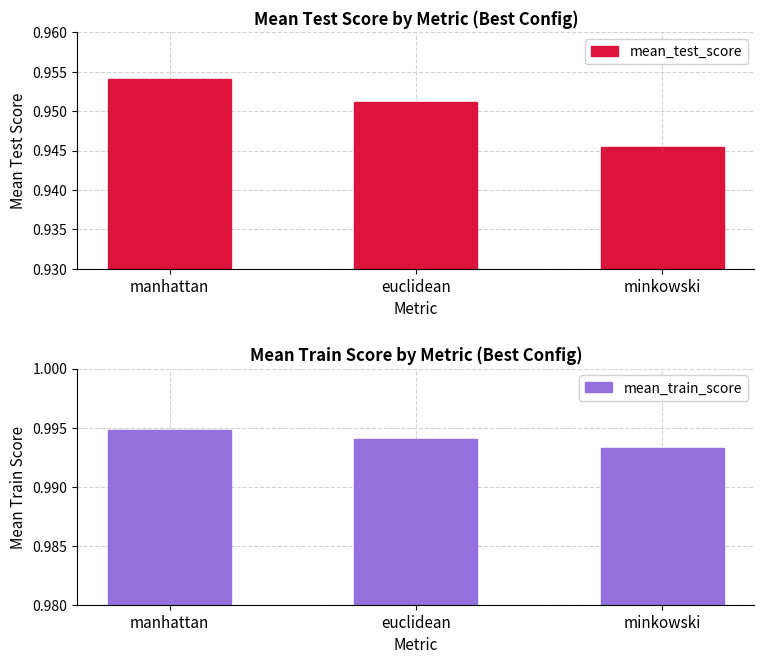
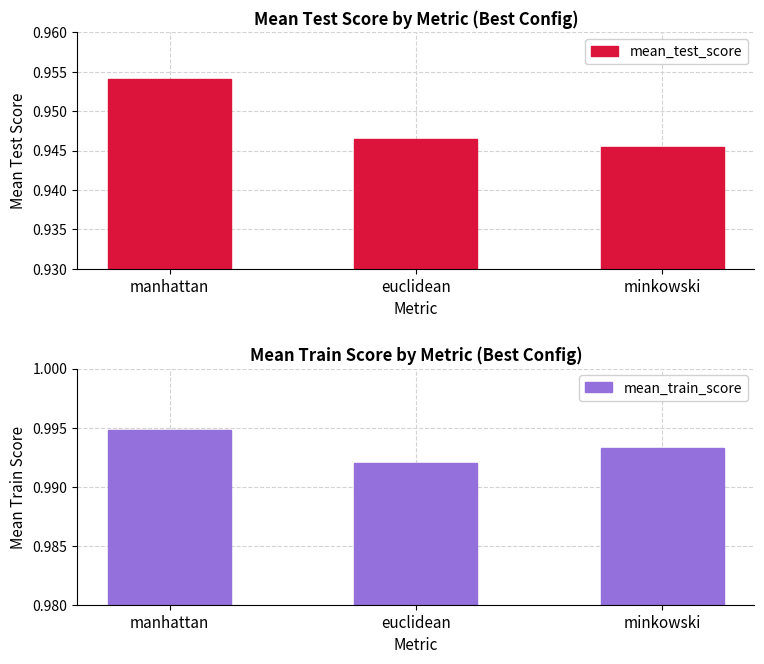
  {
    "Mean Test Score by Metric (Best Config)": {
      "manhattan": 0.954,
-     "euclidean": 0.951,
+     "euclidean": 0.946,
      "minkowski": 0.945
    },
    "Mean Train Score by Metric (Best Config)": {
      "manhattan": 0.9948,
-     "euclidean": 0.9940,
+     "euclidean": 0.9920,
      "minkowski": 0.9933
    }
  }
